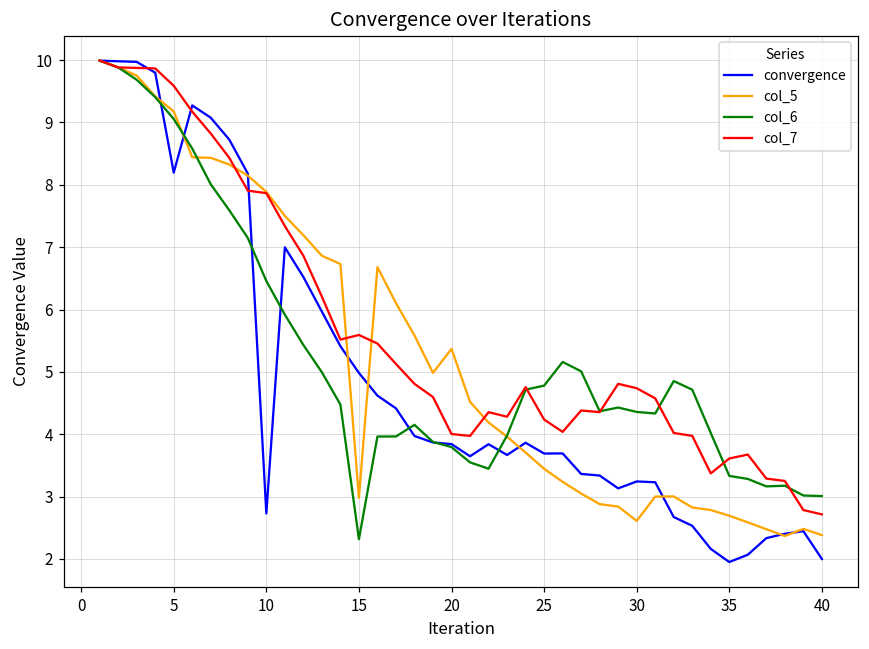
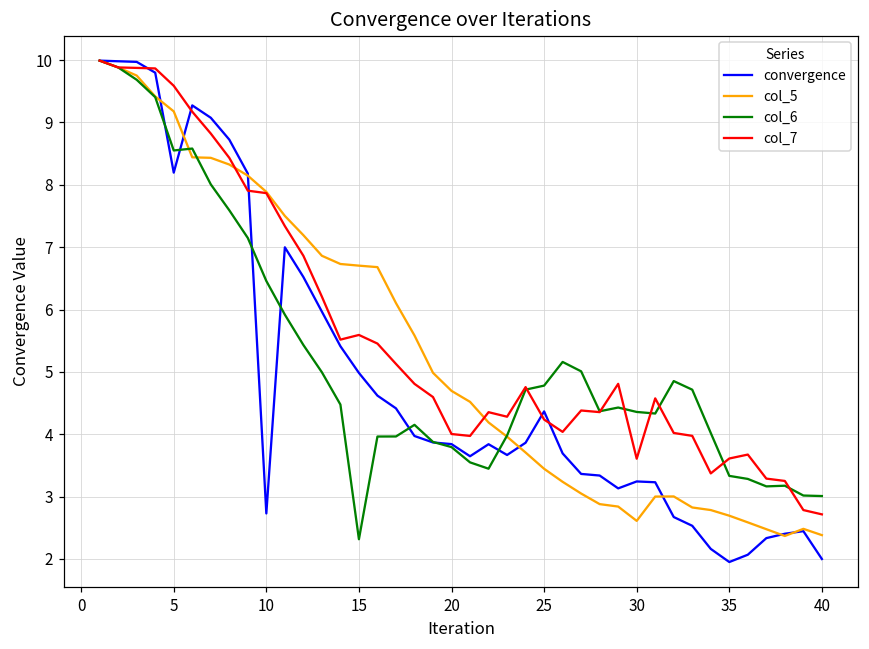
  {
    "convergence": {
      "5": 8.2,
      "10": 2.7,
      "15": 5.0,
      "20": 3.8,
-     "25": 3.7,
+     "25": 4.4,
      "30": 3.2,
      "35": 2.0,
      "40": 2.0
    },
    "col_5": {
      "5": 9.2,
-     "15": 3.0,
-     "20": 5.4,
+     "15": 6.7,
+     "20": 4.7,
      "25": 3.4,
      "30": 2.6,
      "35": 2.7,
      "40": 2.4
    },
    "col_6": {
-     "5": 9.1,
+     "5": 8.5,
      "10": 6.5,
      "15": 2.3,
      "20": 3.8,
      "25": 4.8,
      "30": 4.4,
      "35": 3.3,
      "40": 3.0
    },
    "col_7": {
      "5": 9.6,
      "15": 5.6,
      "20": 4.0,
      "25": 4.2,
-     "30": 4.7,
+     "30": 3.6,
      "35": 3.6,
      "40": 2.7
    }
  }
